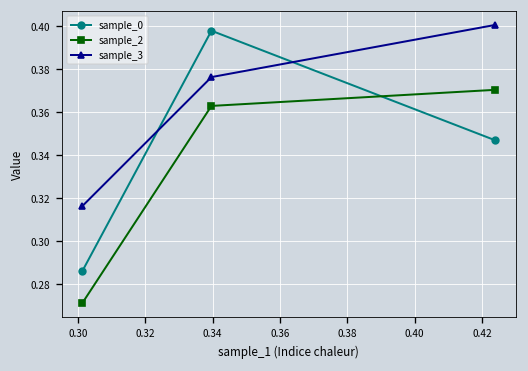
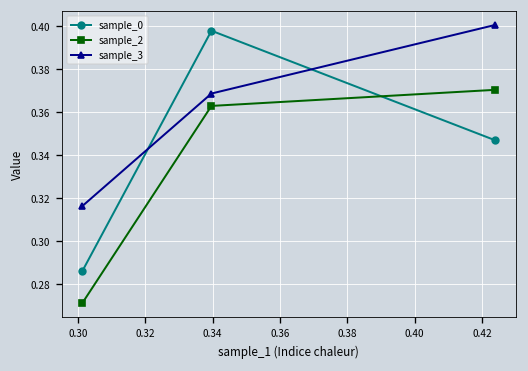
  {
    "sample_0": {
      "0.34": 0.398
    },
    "sample_2": {
      "0.34": 0.363
    },
    "sample_3": {
-     "0.34": 0.376
+     "0.34": 0.369
    }
  }
